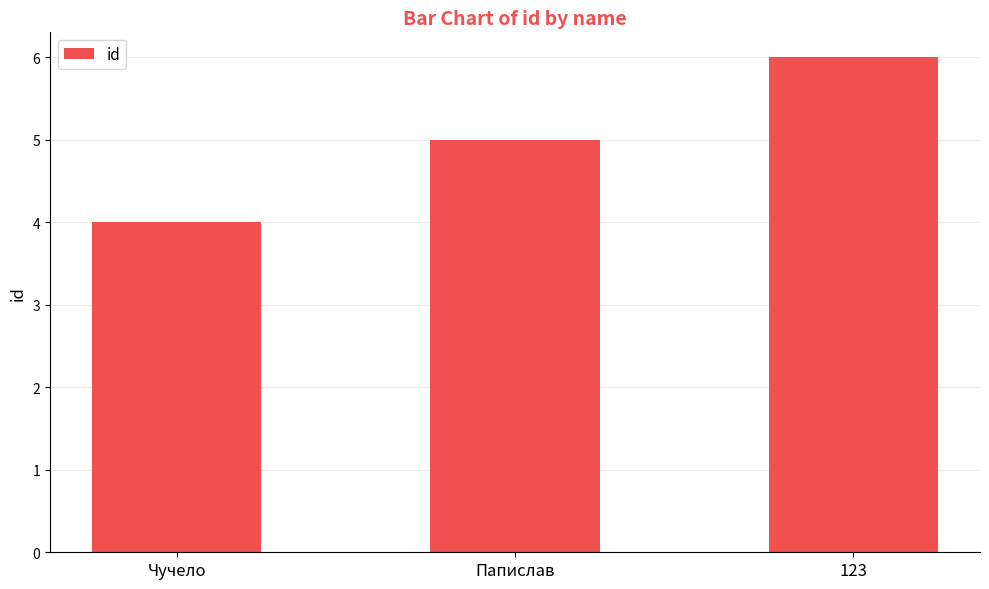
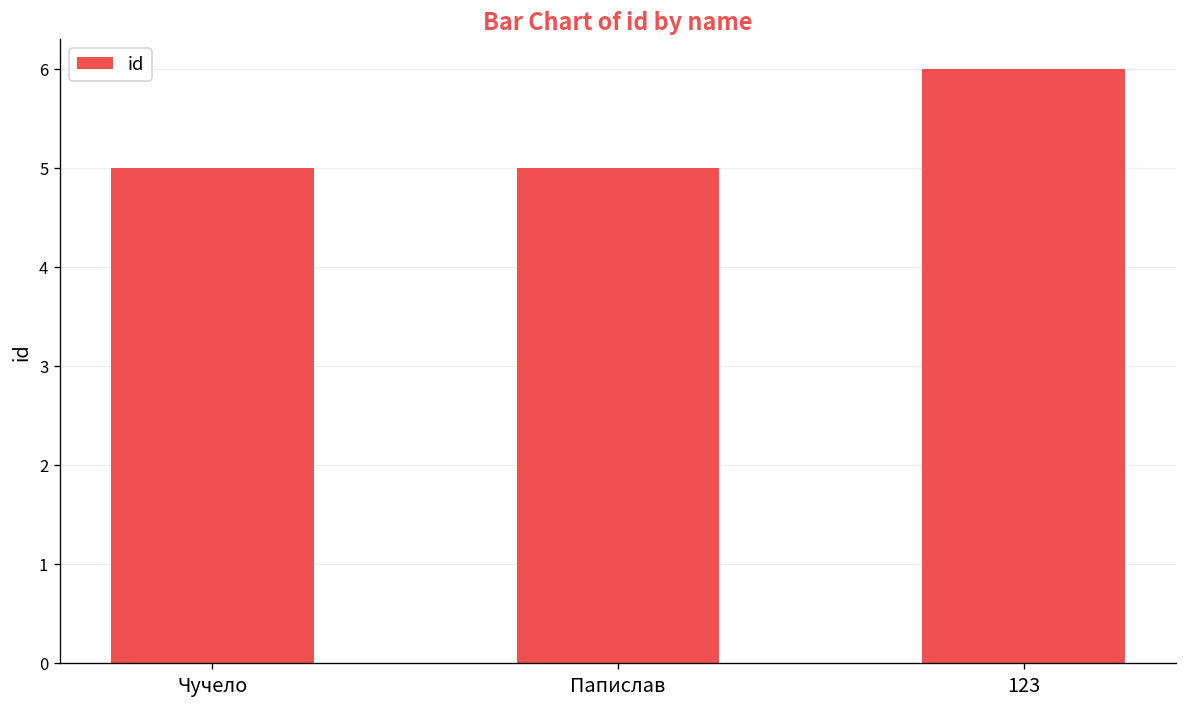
  {
-   "Чучело": 4,
+   "Чучело": 5,
    "Папислав": 5,
    "123": 6
  }
